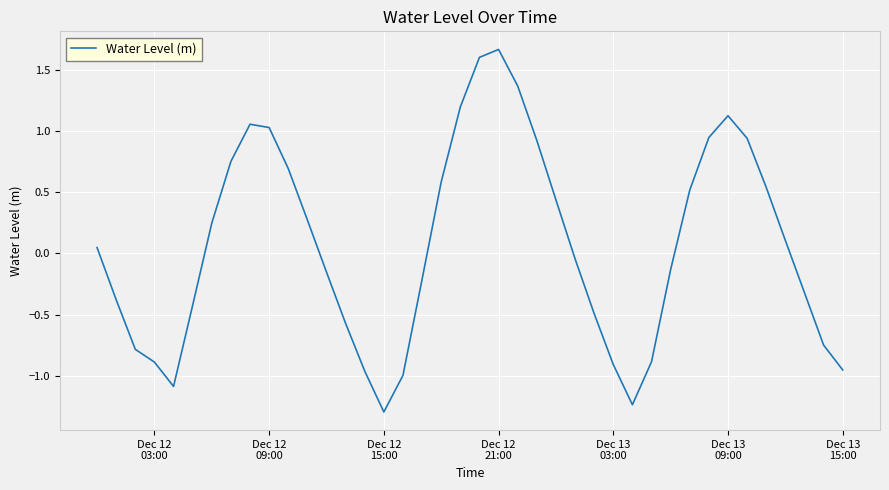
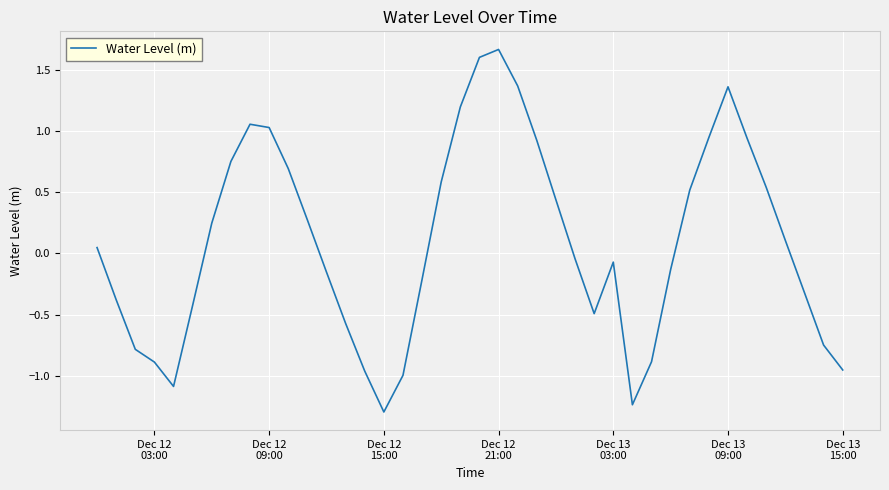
  {
    "Dec 12 03:00": -0.89,
    "Dec 12 09:00": 1.03,
    "Dec 12 15:00": -1.29,
    "Dec 12 21:00": 1.66,
-   "Dec 13 03:00": -0.91,
-   "Dec 13 09:00": 1.12,
+   "Dec 13 03:00": -0.07,
+   "Dec 13 09:00": 1.36,
    "Dec 13 15:00": -0.95
  }
